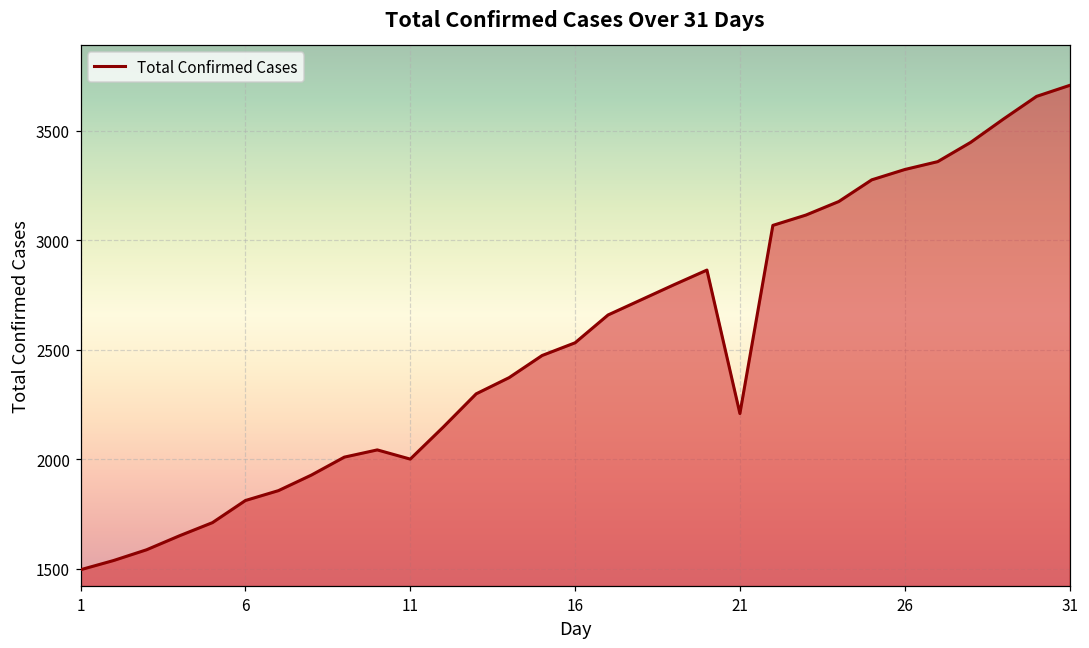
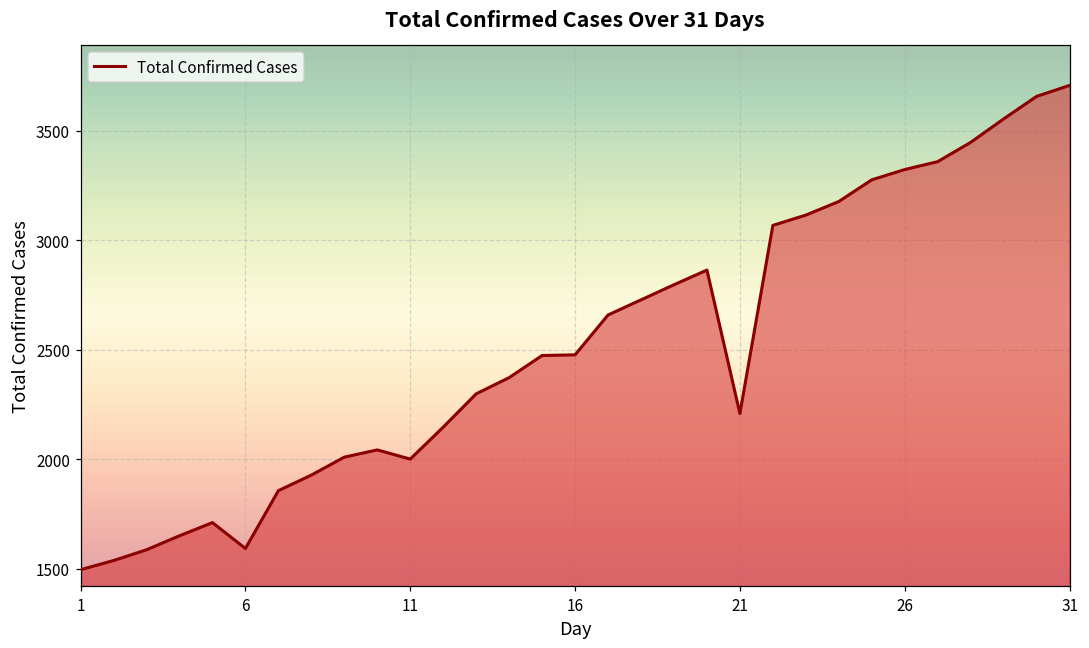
  {
    "1": 1500,
-   "6": 1810,
+   "6": 1590,
    "11": 2000,
-   "16": 2530,
+   "16": 2480,
    "21": 2210,
    "26": 3320,
    "31": 3710
  }
